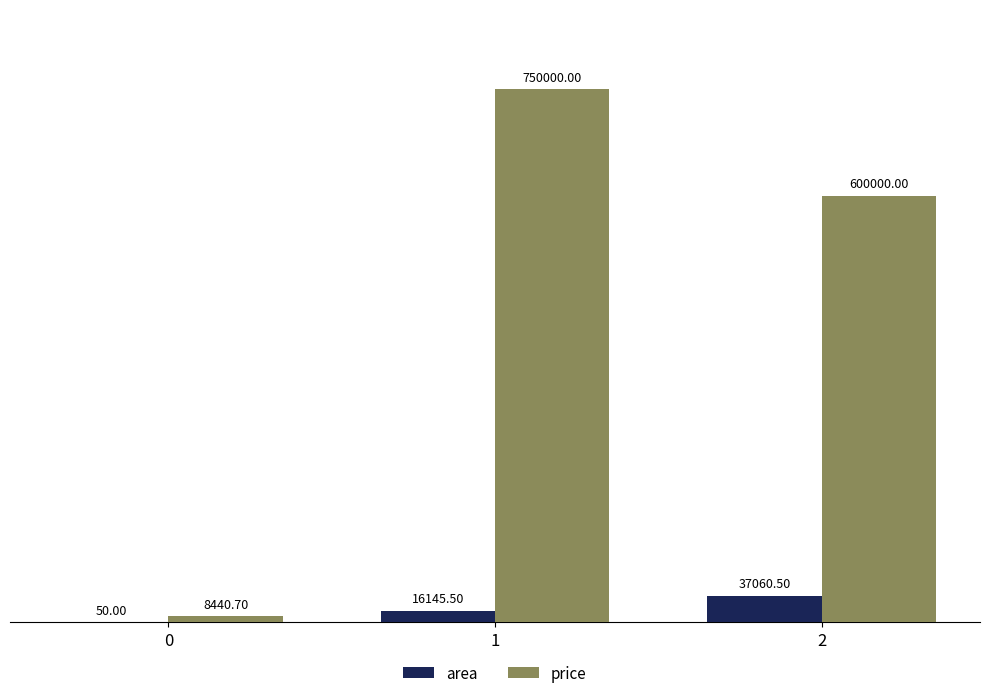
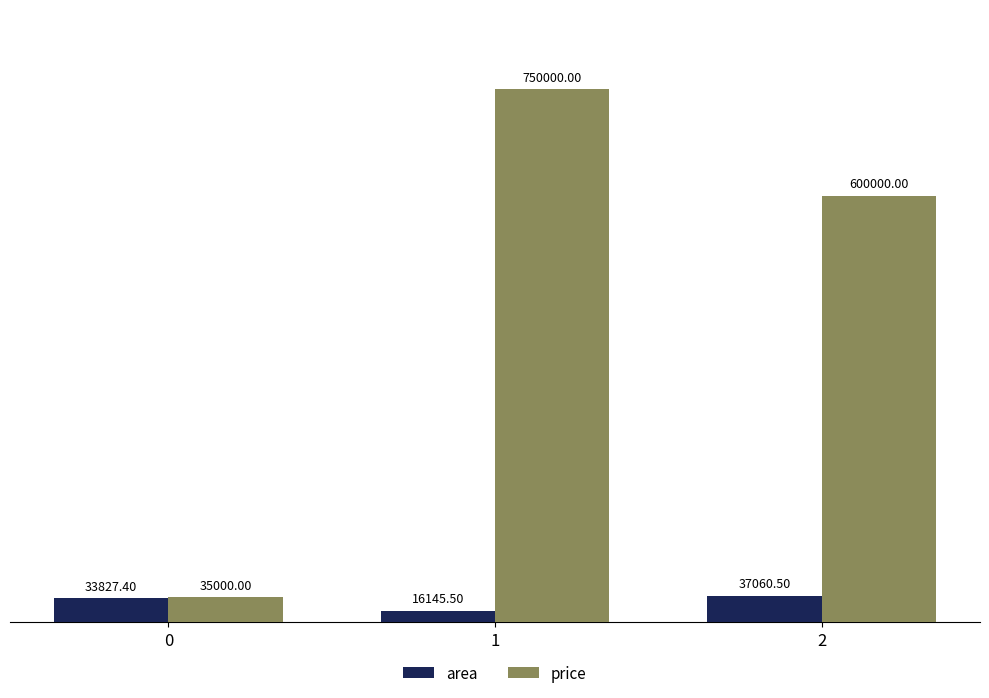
  {
    "area": {
-     "0": 50.00,
+     "0": 33827.40,
      "1": 16145.50,
      "2": 37060.50
    },
    "price": {
-     "0": 8440.70,
+     "0": 35000.00,
      "1": 750000.00,
      "2": 600000.00
    }
  }
